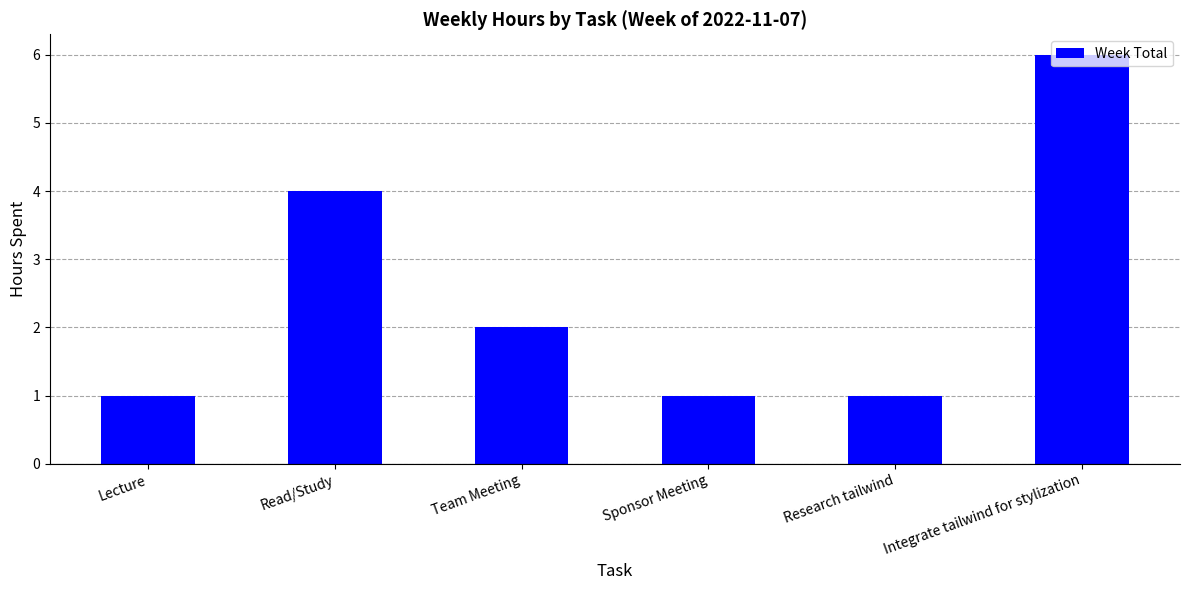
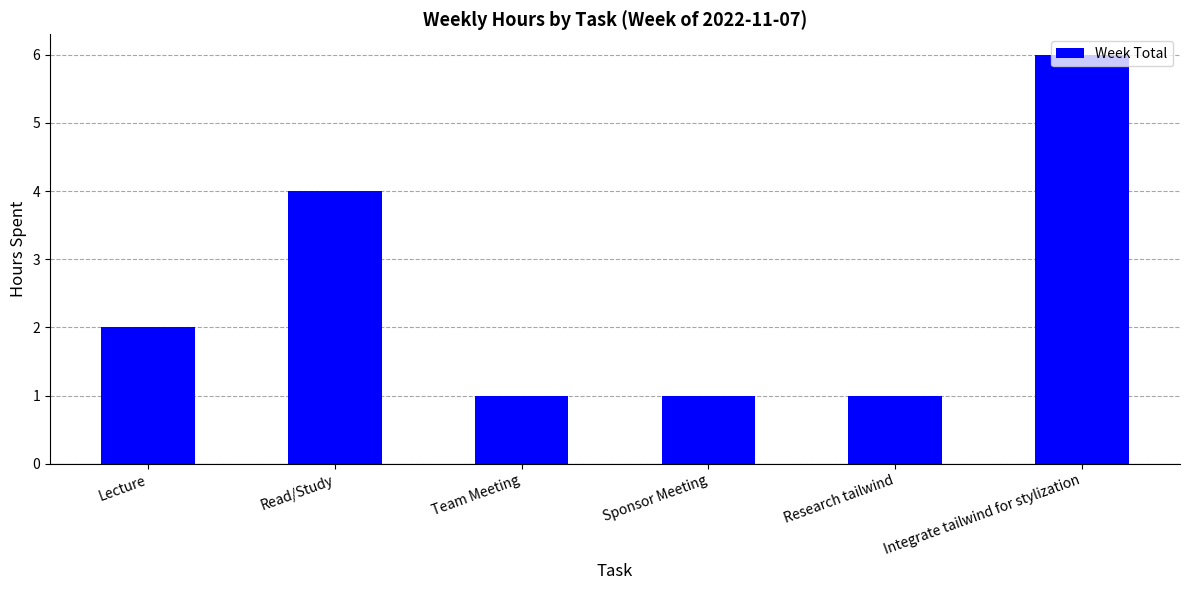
  {
-   "Lecture": 1,
+   "Lecture": 2,
    "Read/Study": 4,
-   "Team Meeting": 2,
+   "Team Meeting": 1,
    "Sponsor Meeting": 1,
    "Research tailwind": 1
  }
